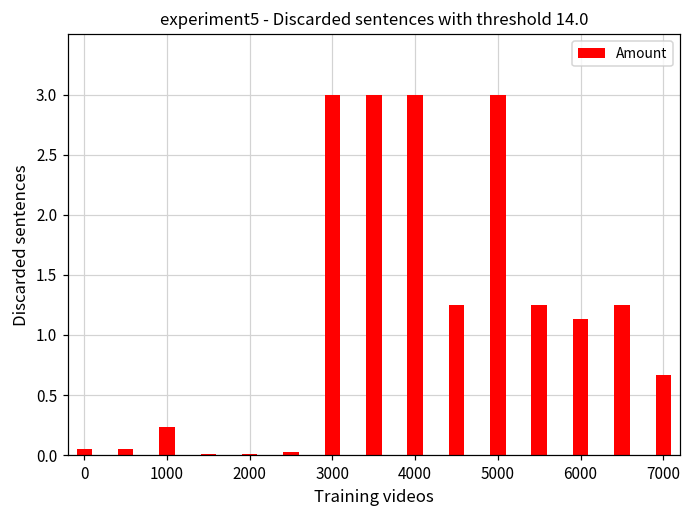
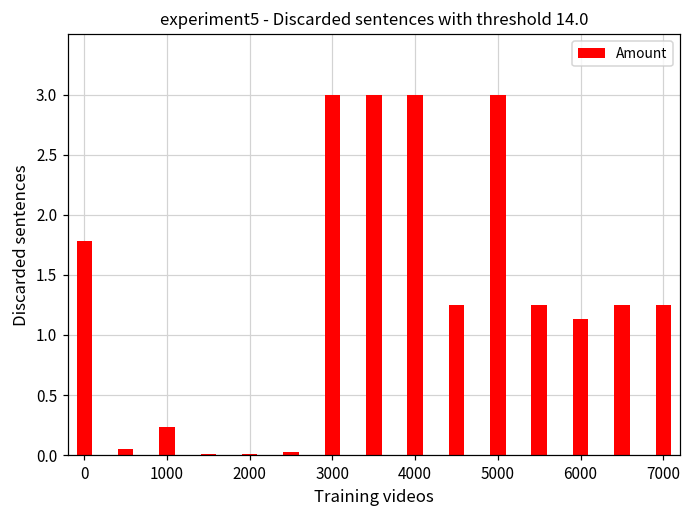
  {
-   "0": 0.05,
+   "0": 1.79,
    "1000": 0.23,
    "3000": 3.00,
    "4000": 3.00,
    "5000": 3.00,
    "6000": 1.13,
-   "7000": 0.67
+   "7000": 1.25
  }
